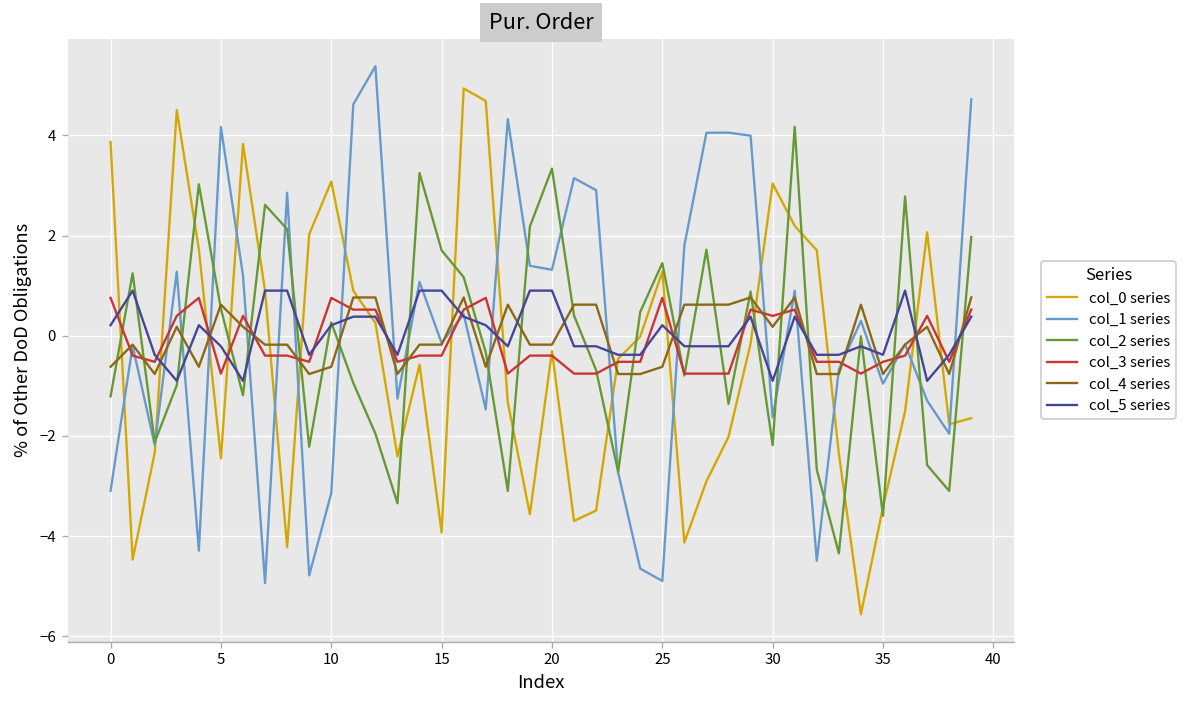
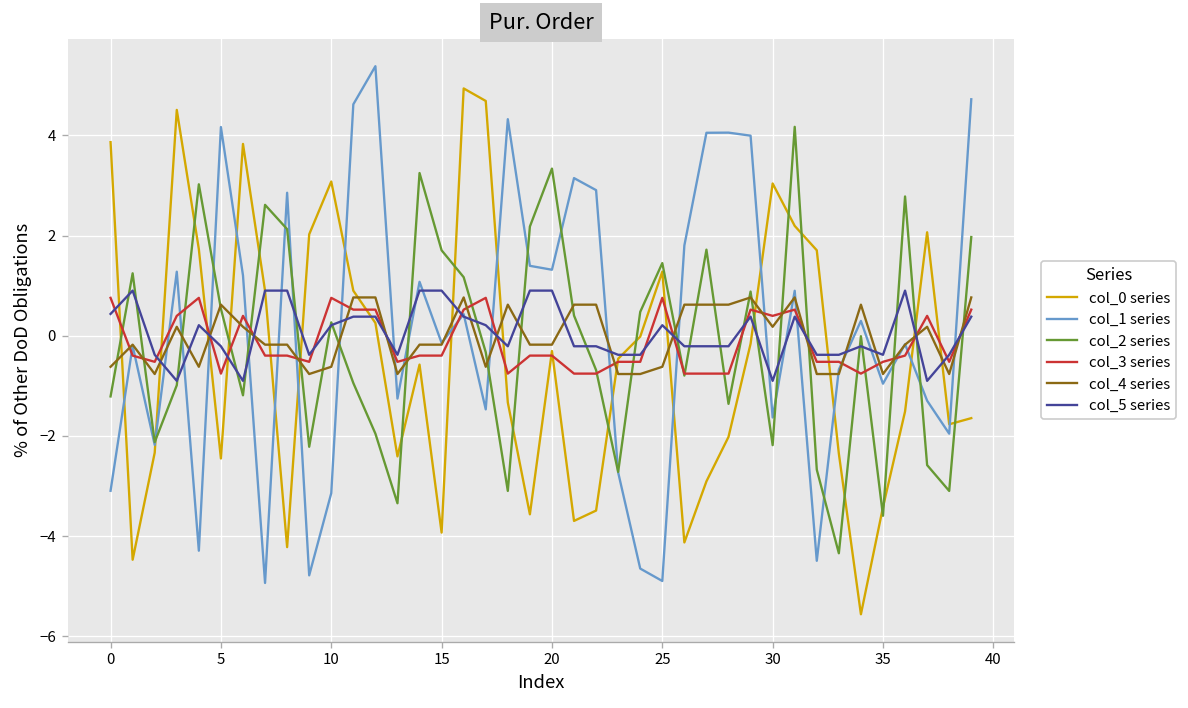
  {
    "col_0 series": {
      "0": 3.9,
      "5": -2.4,
      "10": 3.1,
      "15": -3.9,
      "20": -0.3,
      "25": 1.3,
      "30": 3.0,
      "35": -3.4
    },
    "col_1 series": {
      "0": -3.1,
      "5": 4.2,
      "10": -3.1,
      "20": 1.3,
      "25": -4.9,
      "30": -1.6,
      "35": -1.0
    },
    "col_2 series": {
      "0": -1.2,
      "5": 0.5,
      "15": 1.7,
      "20": 3.3,
      "25": 1.4,
      "30": -2.2,
      "35": -3.6
    },
    "col_3 series": {
      "0": 0.8,
      "5": -0.8,
      "10": 0.8,
      "15": -0.4,
      "20": -0.4,
      "25": 0.8,
      "30": 0.4,
      "35": -0.5
    },
    "col_4 series": {
      "0": -0.6,
      "5": 0.6,
      "10": -0.6,
      "20": -0.2,
      "25": -0.6,
      "30": 0.2,
      "35": -0.8
    },
    "col_5 series": {
-     "0": 0.2,
+     "0": 0.4,
      "5": -0.2,
      "15": 0.9,
      "20": 0.9,
      "25": 0.2,
      "30": -0.9,
      "35": -0.4
    }
  }
